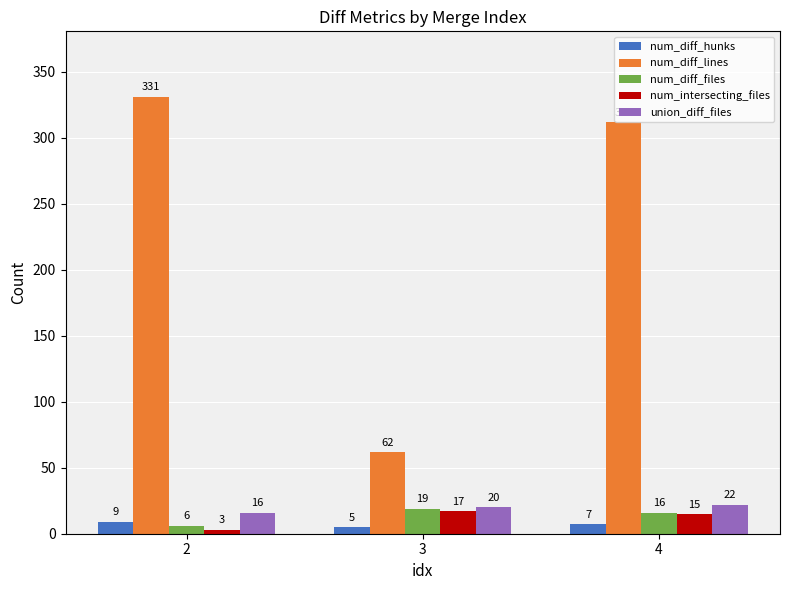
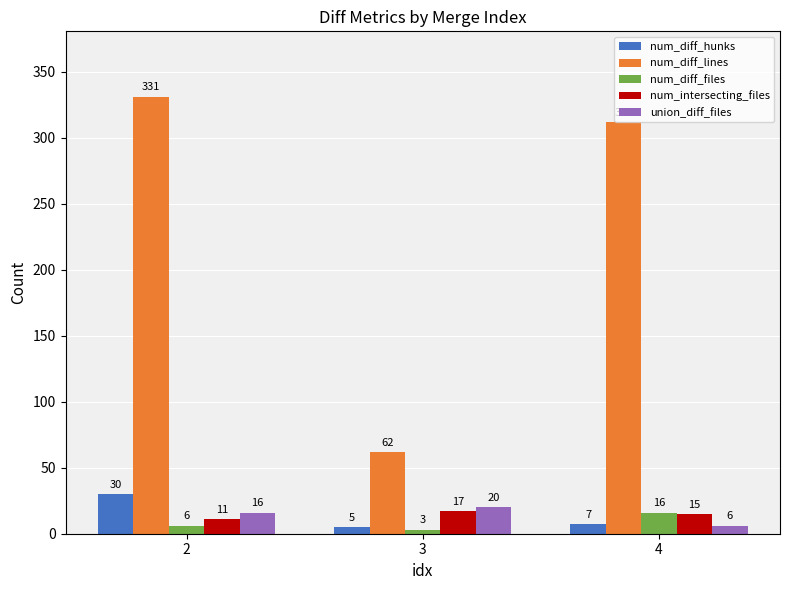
  {
    "num_diff_hunks": {
-     "2": 9,
+     "2": 30,
      "3": 5,
      "4": 7
    },
    "num_diff_lines": {
      "2": 331,
      "3": 62
    },
    "num_diff_files": {
      "2": 6,
-     "3": 19,
+     "3": 3,
      "4": 16
    },
    "num_intersecting_files": {
-     "2": 3,
+     "2": 11,
      "3": 17,
      "4": 15
    },
    "union_diff_files": {
      "2": 16,
      "3": 20,
-     "4": 22
+     "4": 6
    }
  }
